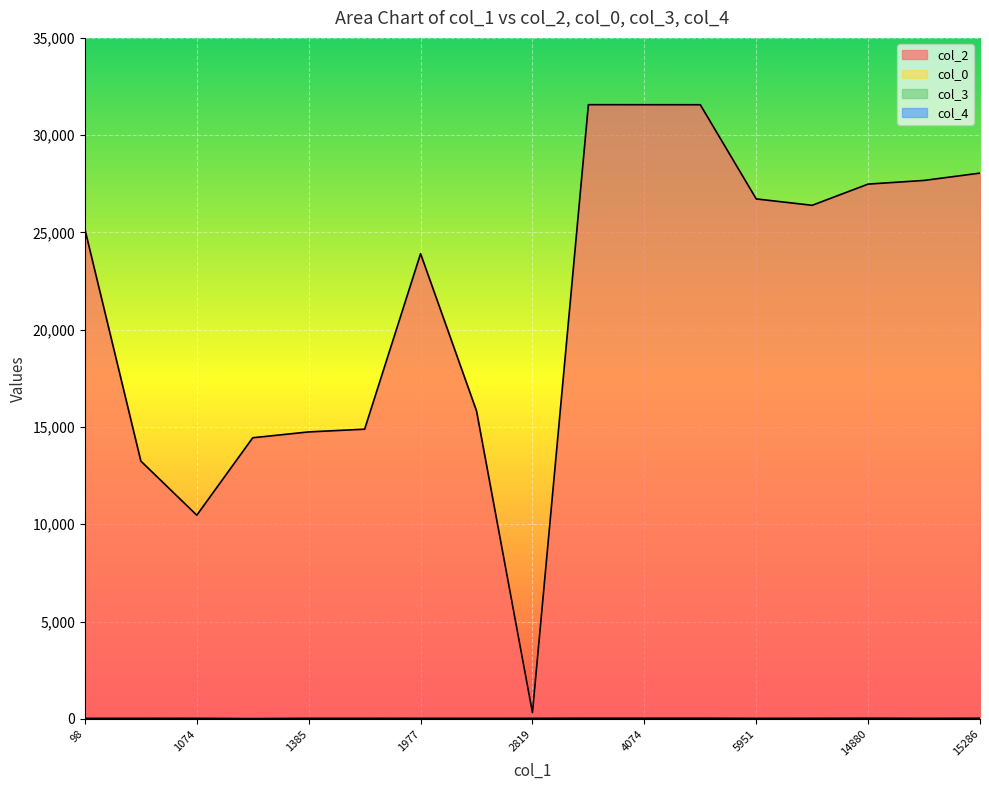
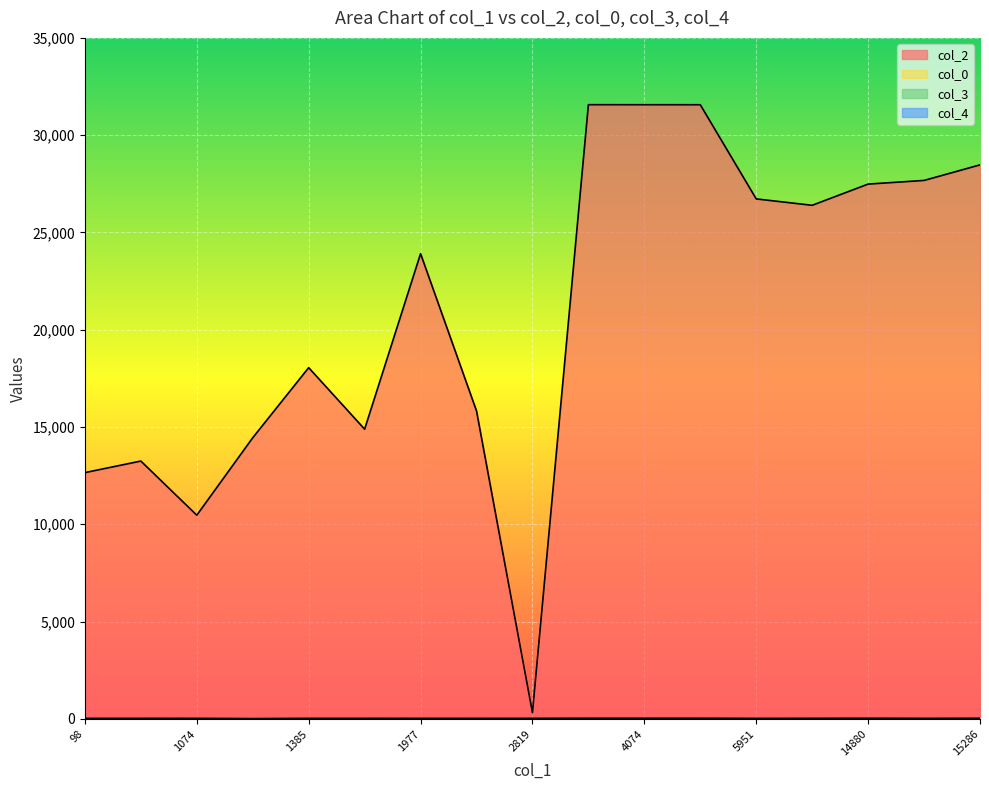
  {
    "col_2": {
-     "98": "25,200",
+     "98": "12,700",
      "1074": "10,500",
-     "1385": "14,700",
+     "1385": "18,100",
      "1977": "23,900",
      "2819": "300",
      "4074": "31,600",
      "5951": "26,700",
      "14880": "27,500",
-     "15286": "28,100"
+     "15286": "28,500"
    }
  }
